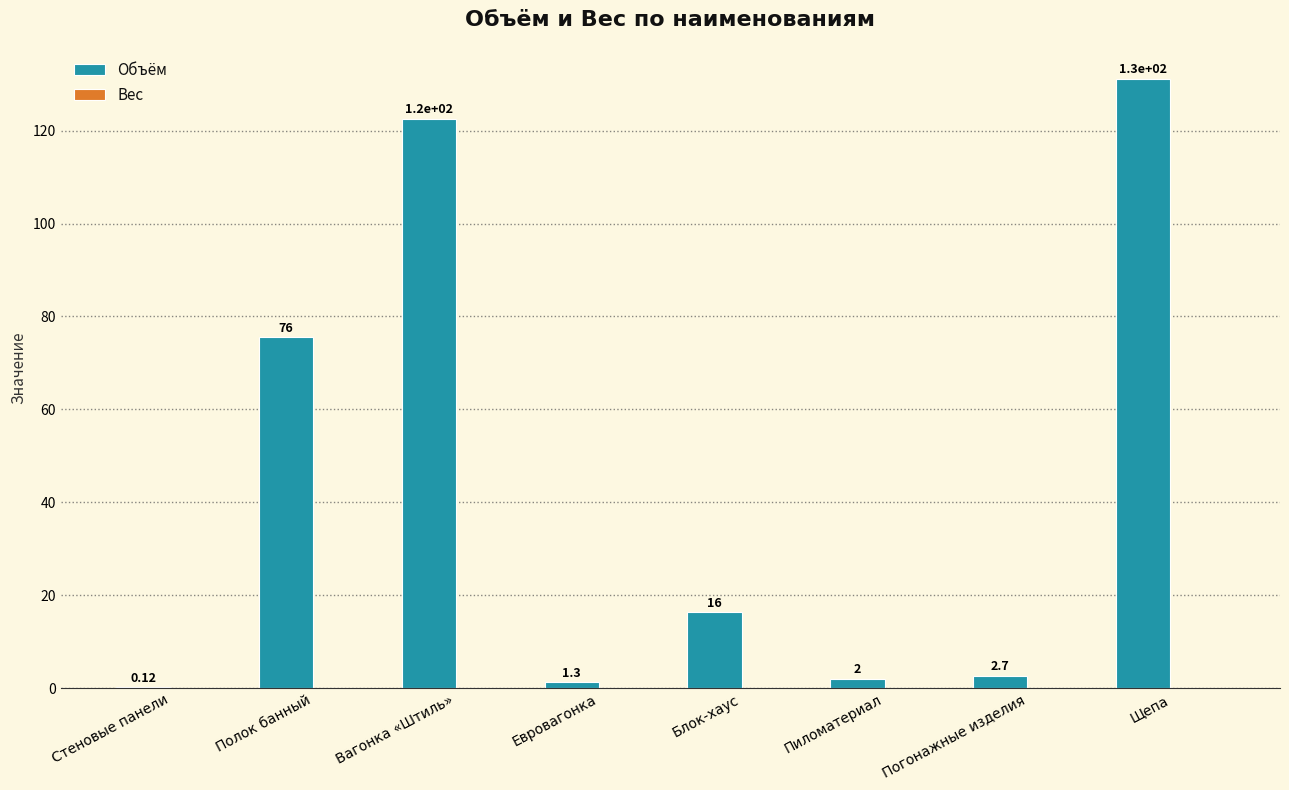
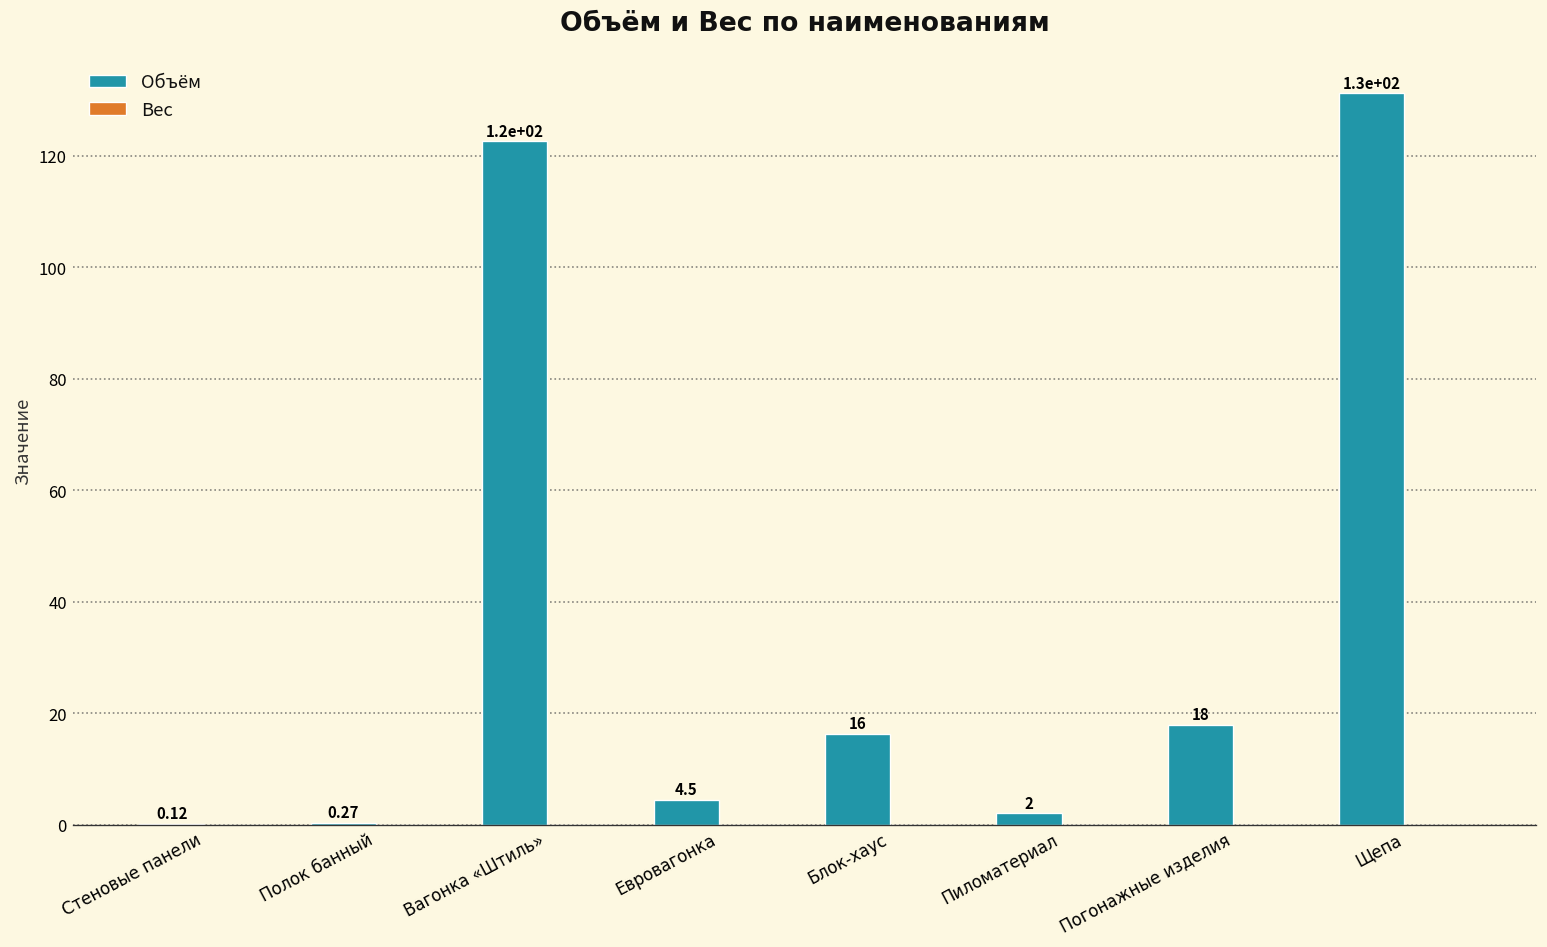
  {
    "Объём": {
      "Стеновые панели": 0.12,
-     "Полок банный": 76,
-     "Евровагонка": 1.3,
+     "Полок банный": 0.27,
+     "Евровагонка": 4.5,
      "Блок-хаус": 16,
      "Пиломатериал": 2,
-     "Погонажные изделия": 2.7
+     "Погонажные изделия": 18
    },
    "Вес": {
      "Стеновые панели": 0,
      "Полок банный": 0,
      "Вагонка «Штиль»": 0,
      "Евровагонка": 0,
      "Блок-хаус": 0,
      "Пиломатериал": 0,
      "Погонажные изделия": 0,
      "Щепа": 0
    }
  }
